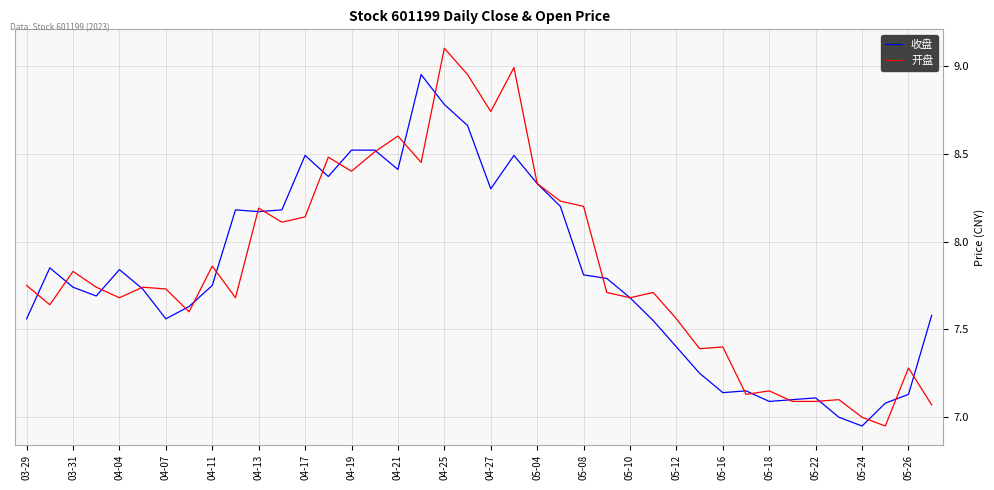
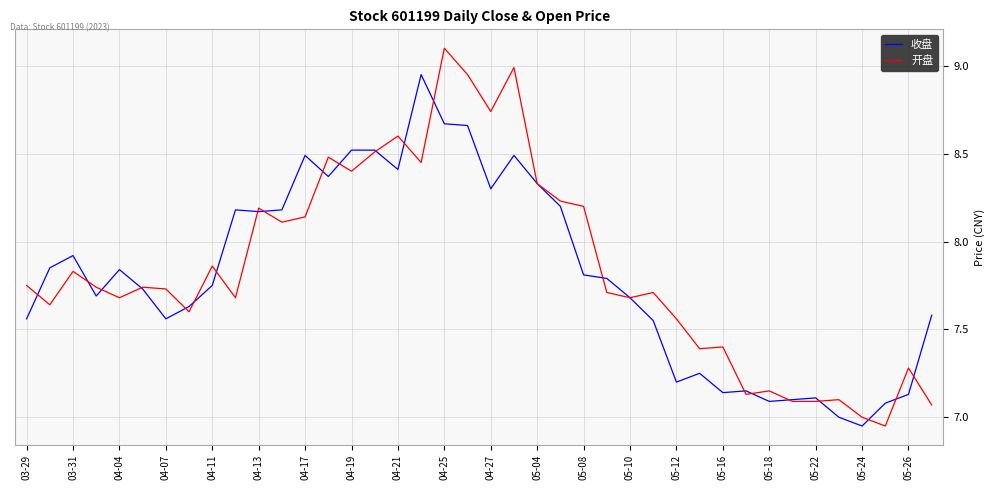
  {
    "收盘": {
      "03-29": 7.56,
-     "03-31": 7.74,
+     "03-31": 7.92,
      "04-04": 7.84,
      "04-07": 7.56,
      "04-11": 7.75,
      "04-13": 8.17,
      "04-17": 8.49,
      "04-19": 8.52,
      "04-21": 8.41,
-     "04-25": 8.78,
+     "04-25": 8.67,
      "04-27": 8.30,
      "05-08": 7.81,
-     "05-12": 7.4,
+     "05-12": 7.2,
      "05-16": 7.14,
      "05-18": 7.09,
      "05-22": 7.11,
      "05-24": 6.95,
      "05-26": 7.13
    },
    "开盘": {
      "03-29": 7.75,
      "03-31": 7.83,
      "04-04": 7.68,
      "04-07": 7.73,
      "04-11": 7.86,
      "04-13": 8.19,
      "04-17": 8.14,
      "04-19": 8.40,
      "04-21": 8.60,
      "04-25": 9.10,
      "04-27": 8.74,
      "05-08": 8.20,
      "05-12": 7.56,
      "05-16": 7.40,
      "05-18": 7.15,
      "05-22": 7.09,
      "05-24": 7.00,
      "05-26": 7.28
    }
  }
